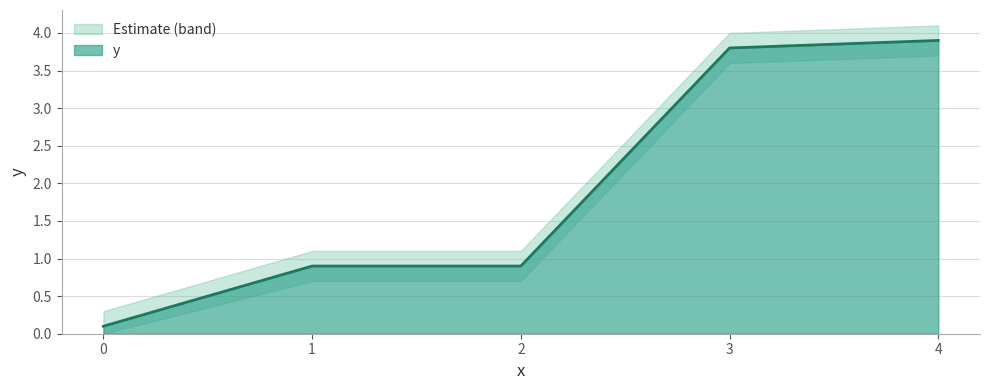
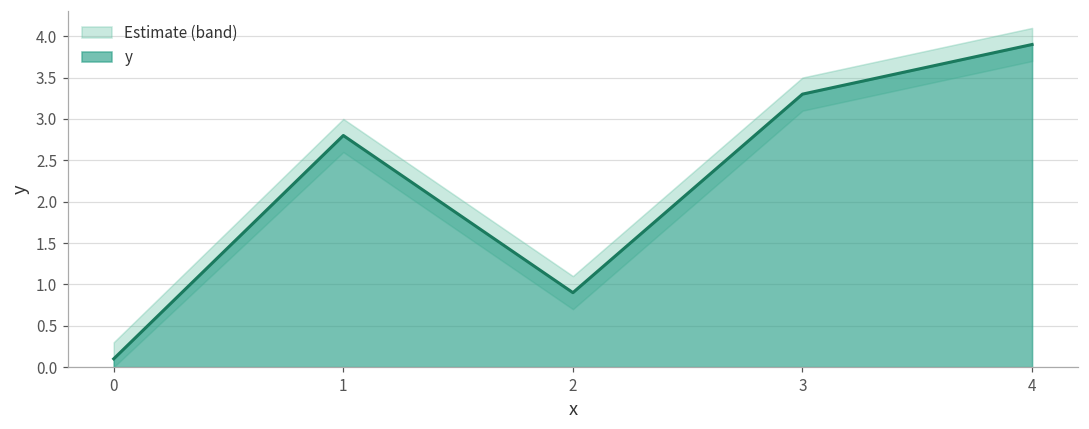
  {
    "Estimate (band)": {
      "0": 0.3
    },
    "y": {
      "0": 0.1,
-     "1": 0.9,
+     "1": 2.8,
      "2": 0.9,
-     "3": 3.8,
+     "3": 3.3,
      "4": 3.9
    }
  }
